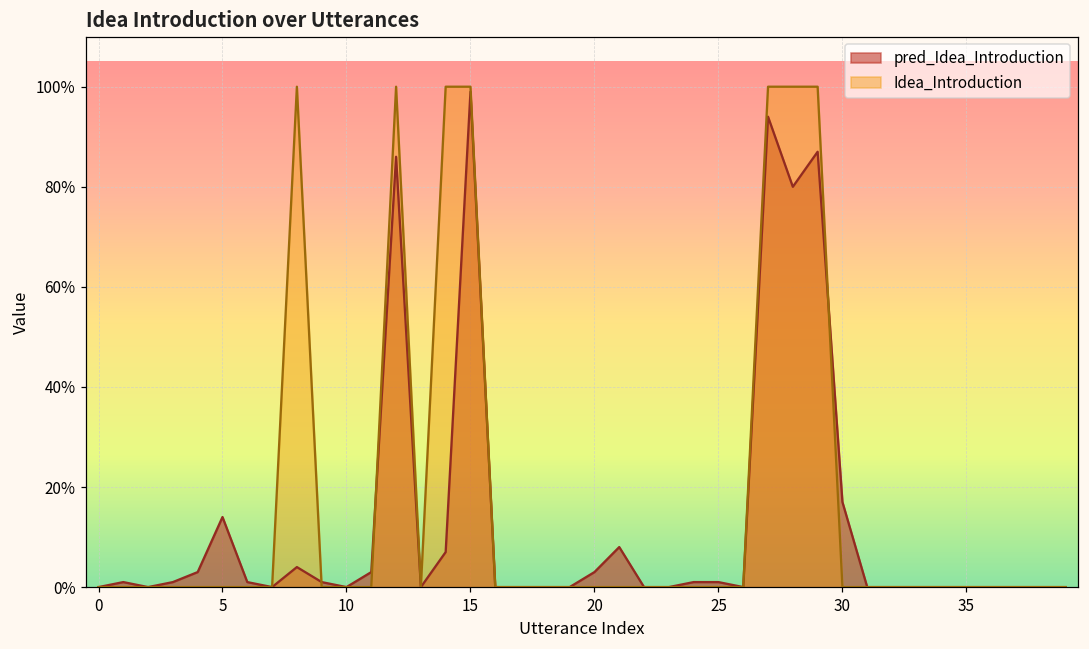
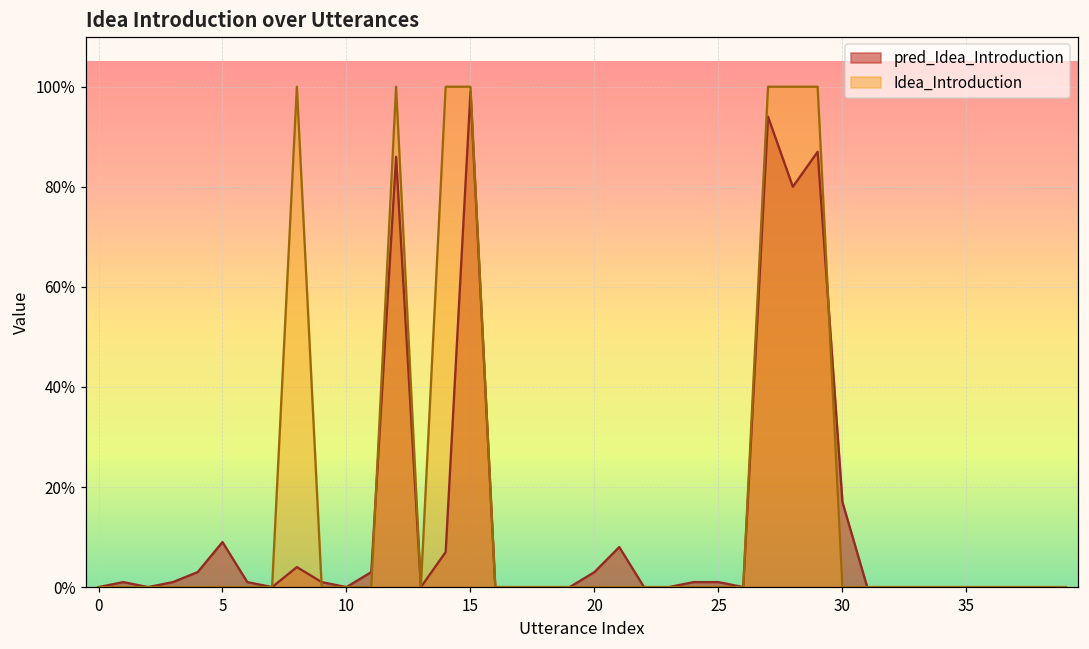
  {
    "pred_Idea_Introduction": {
-     "5": "14%",
+     "5": "9%",
      "15": "99%",
      "20": "3%",
      "25": "1%",
      "30": "17%"
    },
    "Idea_Introduction": {
      "5": "0%",
      "15": "100%",
      "20": "0%",
      "25": "0%",
      "30": "0%"
    }
  }
